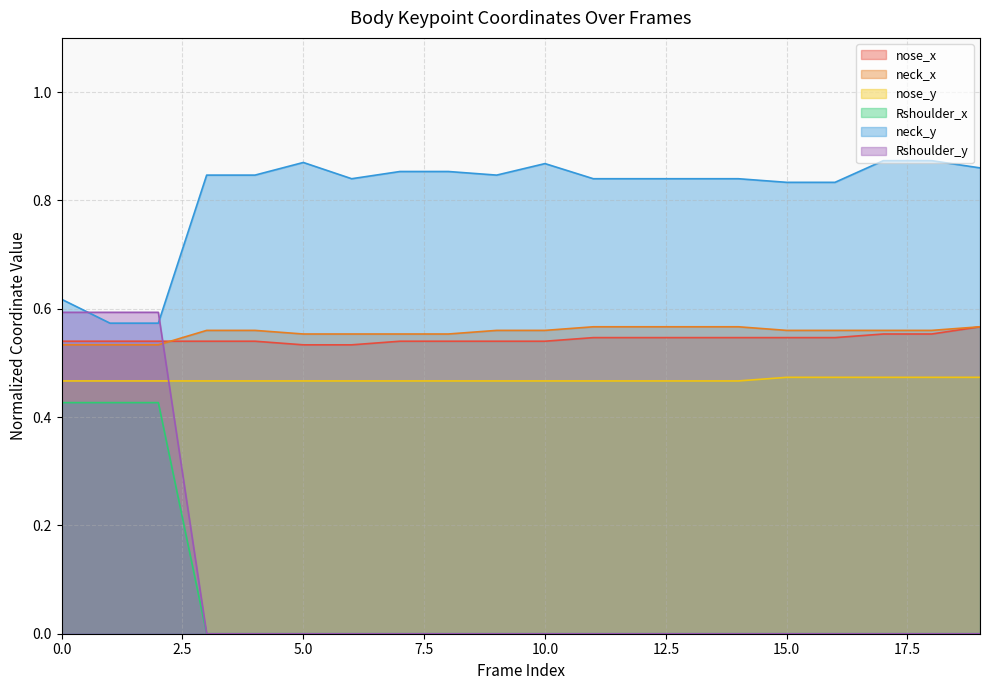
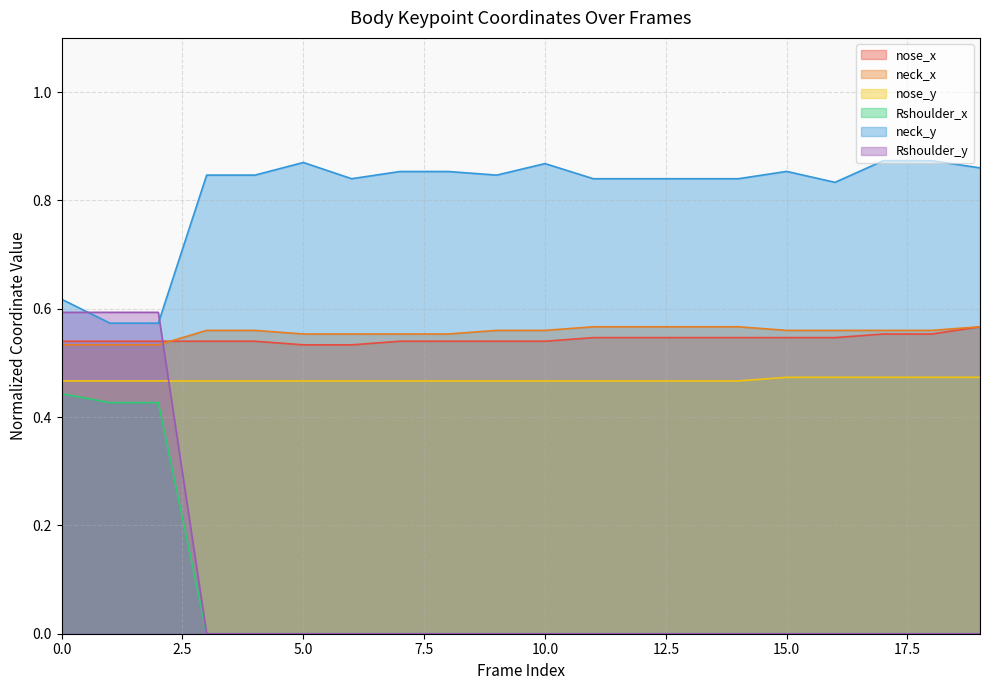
  {
    "Rshoulder_x": {
-     "0.0": 0.43
+     "0.0": 0.44
    },
    "neck_y": {
      "0.0": 0.62,
      "5.0": 0.87,
      "10.0": 0.87,
-     "15.0": 0.83
+     "15.0": 0.85
    },
    "Rshoulder_y": {
      "0.0": 0.59
    }
  }
